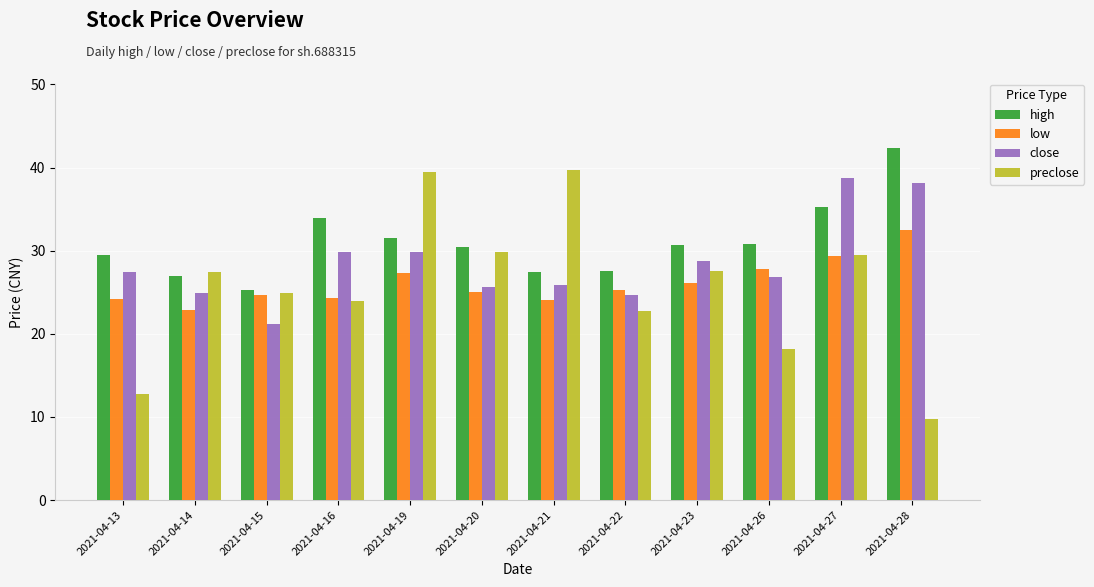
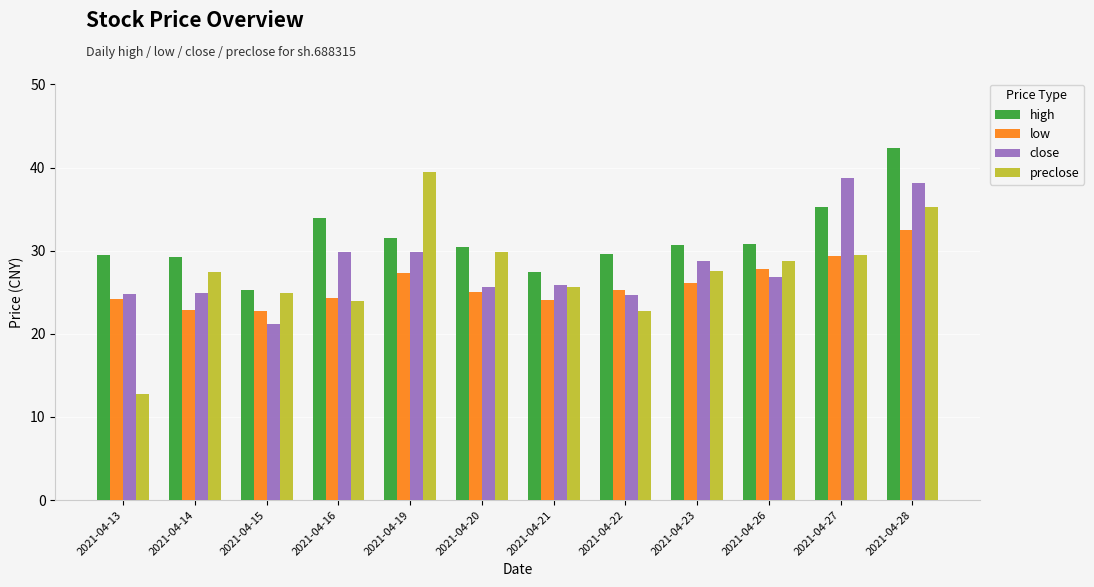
  {
    "high": {
      "2021-04-13": 30,
-     "2021-04-14": 27,
+     "2021-04-14": 29,
      "2021-04-15": 25,
      "2021-04-16": 34,
      "2021-04-19": 32,
      "2021-04-20": 31,
      "2021-04-21": 28,
-     "2021-04-22": 28,
+     "2021-04-22": 30,
      "2021-04-23": 31,
      "2021-04-26": 31,
      "2021-04-27": 35,
      "2021-04-28": 42
    },
    "low": {
      "2021-04-13": 24,
      "2021-04-14": 23,
-     "2021-04-15": 25,
+     "2021-04-15": 23,
      "2021-04-16": 24,
      "2021-04-19": 27,
      "2021-04-20": 25,
      "2021-04-21": 24,
      "2021-04-22": 25,
      "2021-04-23": 26,
      "2021-04-26": 28,
      "2021-04-27": 29,
      "2021-04-28": 33
    },
    "close": {
-     "2021-04-13": 27,
+     "2021-04-13": 25,
      "2021-04-14": 25,
      "2021-04-15": 21,
      "2021-04-16": 30,
      "2021-04-19": 30,
      "2021-04-20": 26,
      "2021-04-21": 26,
      "2021-04-22": 25,
      "2021-04-23": 29,
      "2021-04-26": 27,
      "2021-04-27": 39,
      "2021-04-28": 38
    },
    "preclose": {
      "2021-04-13": 13,
      "2021-04-14": 27,
      "2021-04-15": 25,
      "2021-04-16": 24,
      "2021-04-19": 40,
      "2021-04-20": 30,
-     "2021-04-21": 40,
+     "2021-04-21": 26,
      "2021-04-22": 23,
      "2021-04-23": 28,
-     "2021-04-26": 18,
+     "2021-04-26": 29,
      "2021-04-27": 29,
-     "2021-04-28": 10
+     "2021-04-28": 35
    }
  }
